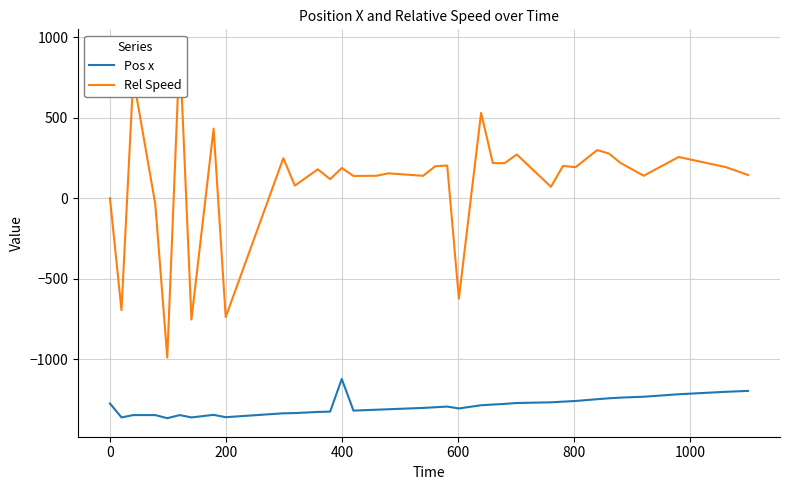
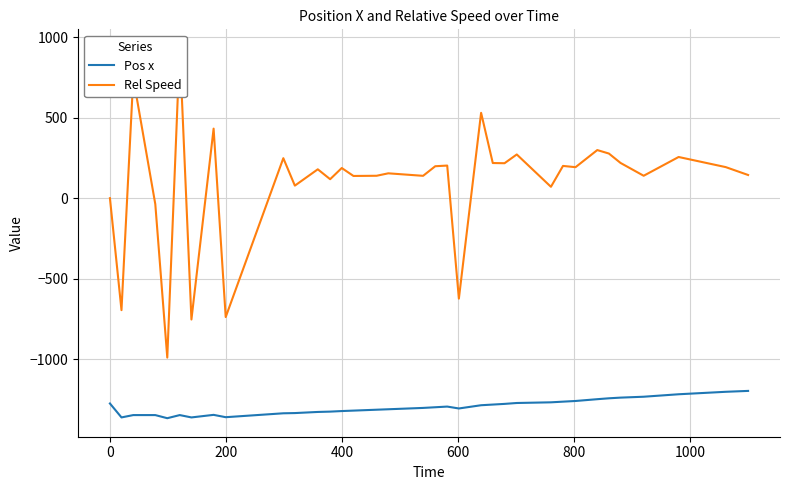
  {
    "Pos x": {
      "0": -1280,
-     "400": -1120
+     "400": -1320
    },
    "Rel Speed": {
      "0": 0,
      "400": 190
    }
  }
